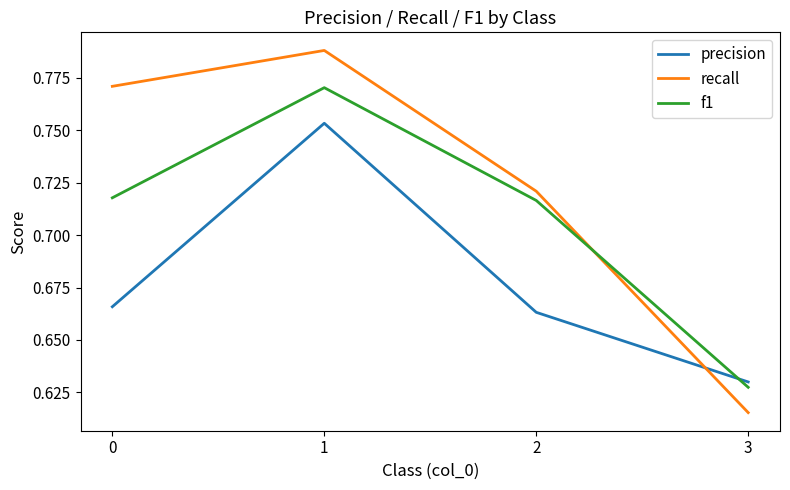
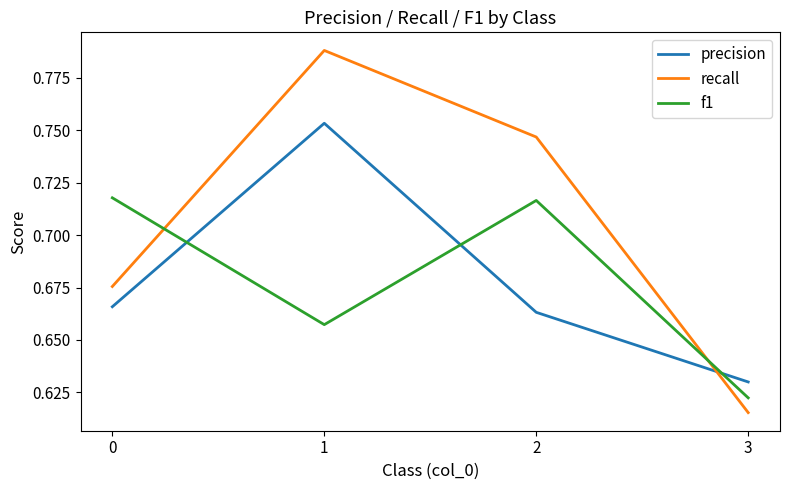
  {
    "precision": {
      "0": 0.666,
      "1": 0.753,
      "2": 0.663,
      "3": 0.630
    },
    "recall": {
-     "0": 0.771,
+     "0": 0.675,
      "1": 0.788,
-     "2": 0.721,
+     "2": 0.747,
      "3": 0.615
    },
    "f1": {
      "0": 0.718,
-     "1": 0.770,
+     "1": 0.657,
      "2": 0.717,
-     "3": 0.627
+     "3": 0.622
    }
  }
